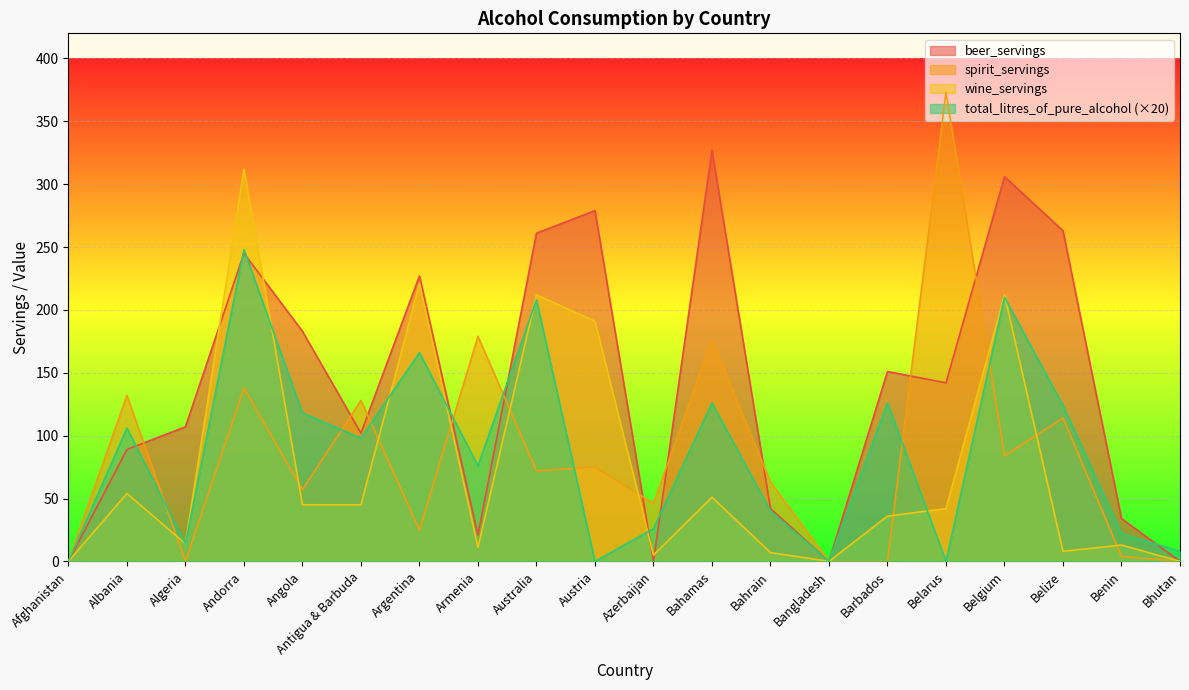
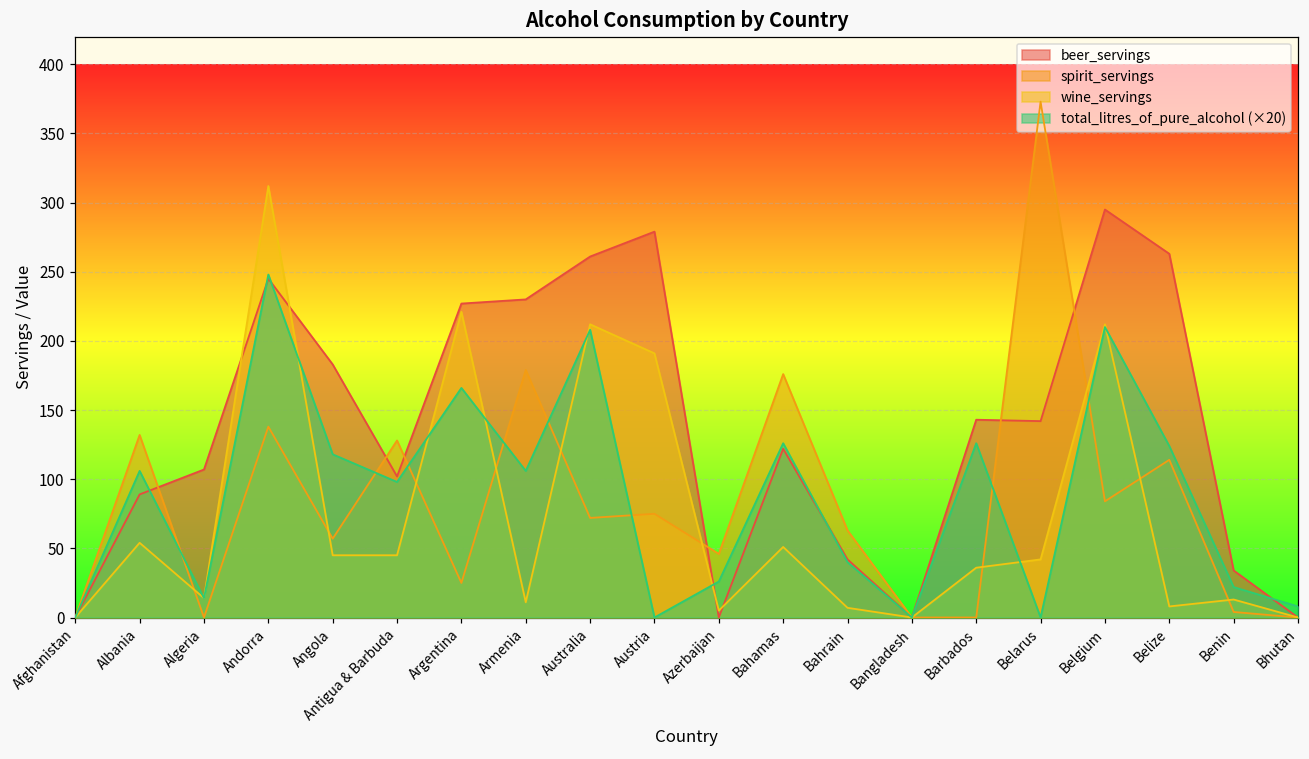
  {
    "beer_servings": {
      "Albania": 89,
      "Algeria": 107,
      "Andorra": 245,
      "Angola": 183,
      "Antigua & Barbuda": 102,
      "Argentina": 227,
-     "Armenia": 21,
+     "Armenia": 230,
      "Australia": 261,
      "Austria": 279,
      "Azerbaijan": 0,
-     "Bahamas": 327,
-     "Barbados": 151,
+     "Bahamas": 122,
+     "Barbados": 143,
      "Belarus": 142,
-     "Belgium": 306,
+     "Belgium": 295,
      "Belize": 263,
      "Benin": 34
    },
    "total_litres_of_pure_alcohol (×20)": {
      "Albania": 106,
      "Andorra": 248,
      "Angola": 118,
      "Antigua & Barbuda": 98,
      "Argentina": 166,
-     "Armenia": 76,
+     "Armenia": 106,
      "Australia": 208,
      "Austria": 0,
      "Azerbaijan": 26,
      "Bahamas": 126,
      "Barbados": 126,
      "Belarus": 0,
      "Belgium": 210,
      "Belize": 124,
      "Benin": 22,
      "Bhutan": 8
    }
  }
